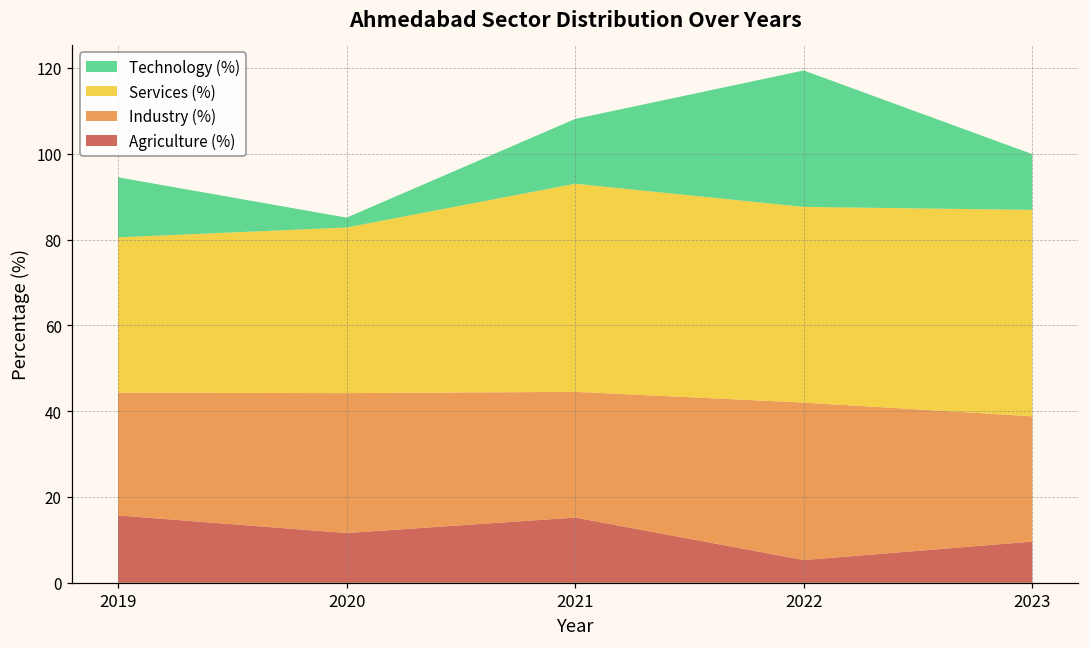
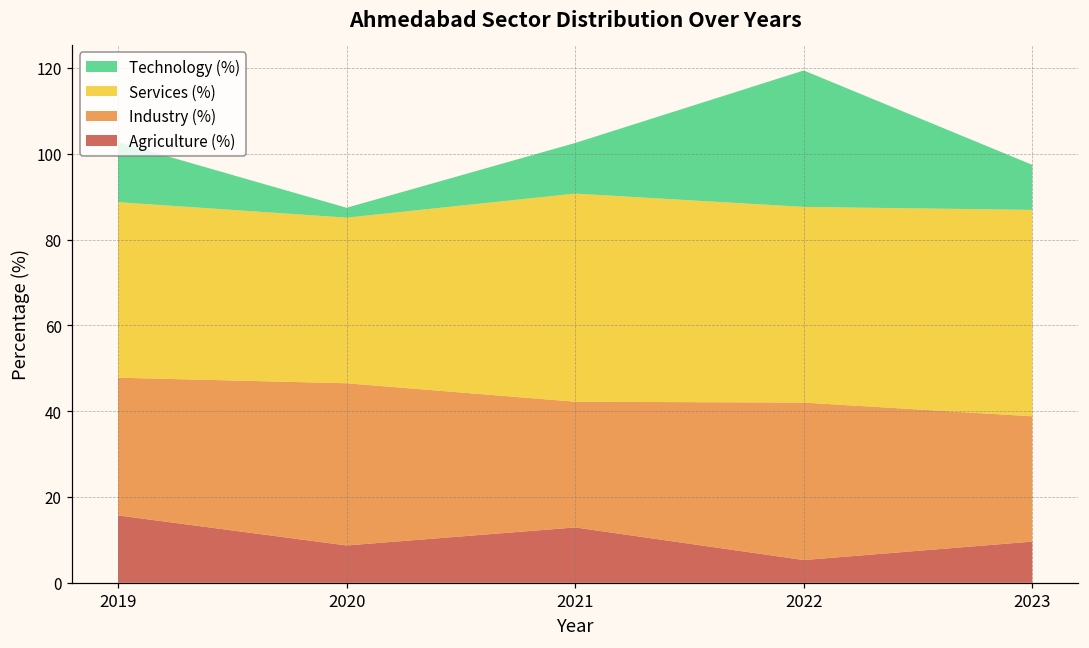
  {
    "Agriculture (%)": {
      "2019": 16,
-     "2020": 12,
-     "2021": 15,
+     "2020": 9,
+     "2021": 13,
      "2022": 5,
      "2023": 10
    },
    "Industry (%)": {
-     "2019": 29,
-     "2020": 33,
+     "2019": 32,
+     "2020": 38,
      "2021": 29,
      "2022": 37,
      "2023": 29
    },
    "Services (%)": {
-     "2019": 36,
+     "2019": 41,
      "2020": 39,
      "2021": 49,
      "2022": 46,
      "2023": 48
    },
    "Technology (%)": {
      "2020": 2,
-     "2021": 15,
+     "2021": 12,
      "2022": 32,
-     "2023": 13
+     "2023": 11
    }
  }
